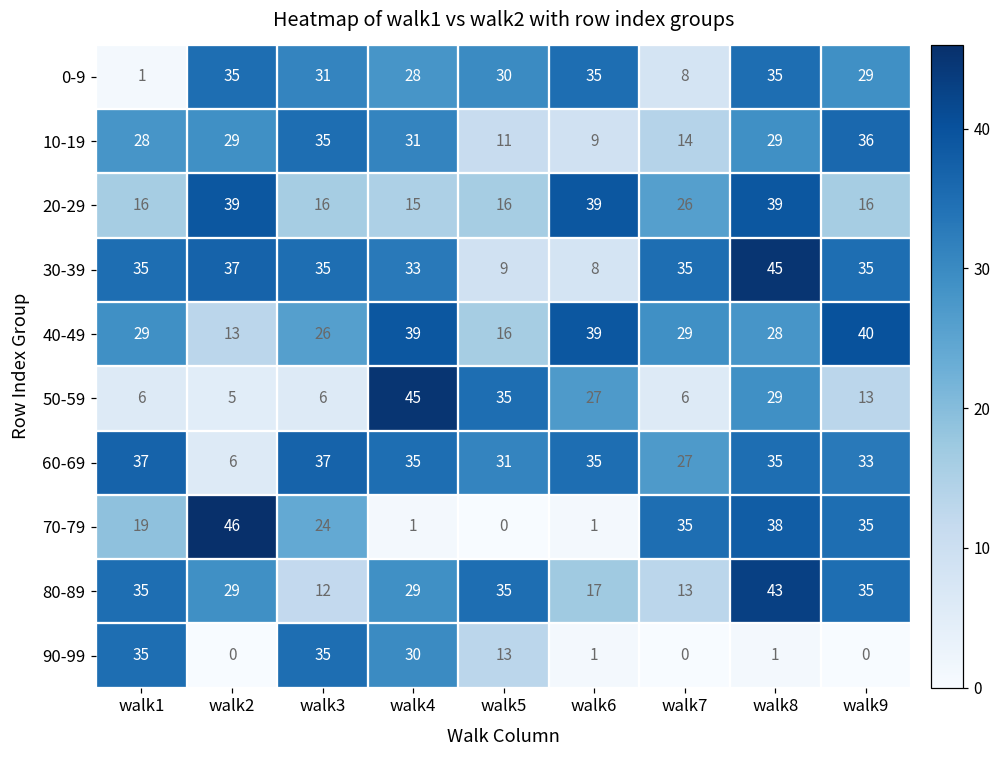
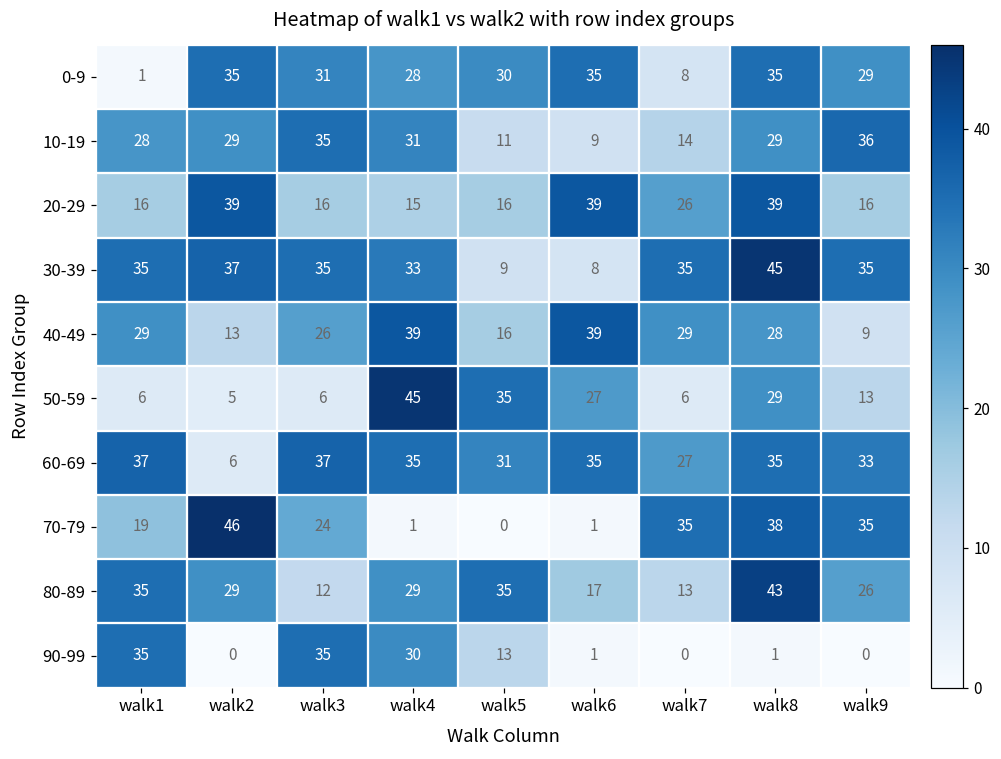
  {
    "0-9": {
      "walk1": 1,
      "walk2": 35,
      "walk3": 31,
      "walk4": 28,
      "walk5": 30,
      "walk6": 35,
      "walk7": 8,
      "walk8": 35,
      "walk9": 29
    },
    "10-19": {
      "walk1": 28,
      "walk2": 29,
      "walk3": 35,
      "walk4": 31,
      "walk5": 11,
      "walk6": 9,
      "walk7": 14,
      "walk8": 29,
      "walk9": 36
    },
    "20-29": {
      "walk1": 16,
      "walk2": 39,
      "walk3": 16,
      "walk4": 15,
      "walk5": 16,
      "walk6": 39,
      "walk7": 26,
      "walk8": 39,
      "walk9": 16
    },
    "30-39": {
      "walk1": 35,
      "walk2": 37,
      "walk3": 35,
      "walk4": 33,
      "walk5": 9,
      "walk6": 8,
      "walk7": 35,
      "walk8": 45,
      "walk9": 35
    },
    "40-49": {
      "walk1": 29,
      "walk2": 13,
      "walk3": 26,
      "walk4": 39,
      "walk5": 16,
      "walk6": 39,
      "walk7": 29,
      "walk8": 28,
-     "walk9": 40
+     "walk9": 9
    },
    "50-59": {
      "walk1": 6,
      "walk2": 5,
      "walk3": 6,
      "walk4": 45,
      "walk5": 35,
      "walk6": 27,
      "walk7": 6,
      "walk8": 29,
      "walk9": 13
    },
    "60-69": {
      "walk1": 37,
      "walk2": 6,
      "walk3": 37,
      "walk4": 35,
      "walk5": 31,
      "walk6": 35,
      "walk7": 27,
      "walk8": 35,
      "walk9": 33
    },
    "70-79": {
      "walk1": 19,
      "walk2": 46,
      "walk3": 24,
      "walk4": 1,
      "walk5": 0,
      "walk6": 1,
      "walk7": 35,
      "walk8": 38,
      "walk9": 35
    },
    "80-89": {
      "walk1": 35,
      "walk2": 29,
      "walk3": 12,
      "walk4": 29,
      "walk5": 35,
      "walk6": 17,
      "walk7": 13,
      "walk8": 43,
-     "walk9": 35
+     "walk9": 26
    },
    "90-99": {
      "walk1": 35,
      "walk2": 0,
      "walk3": 35,
      "walk4": 30,
      "walk5": 13,
      "walk6": 1,
      "walk7": 0,
      "walk8": 1,
      "walk9": 0
    }
  }
